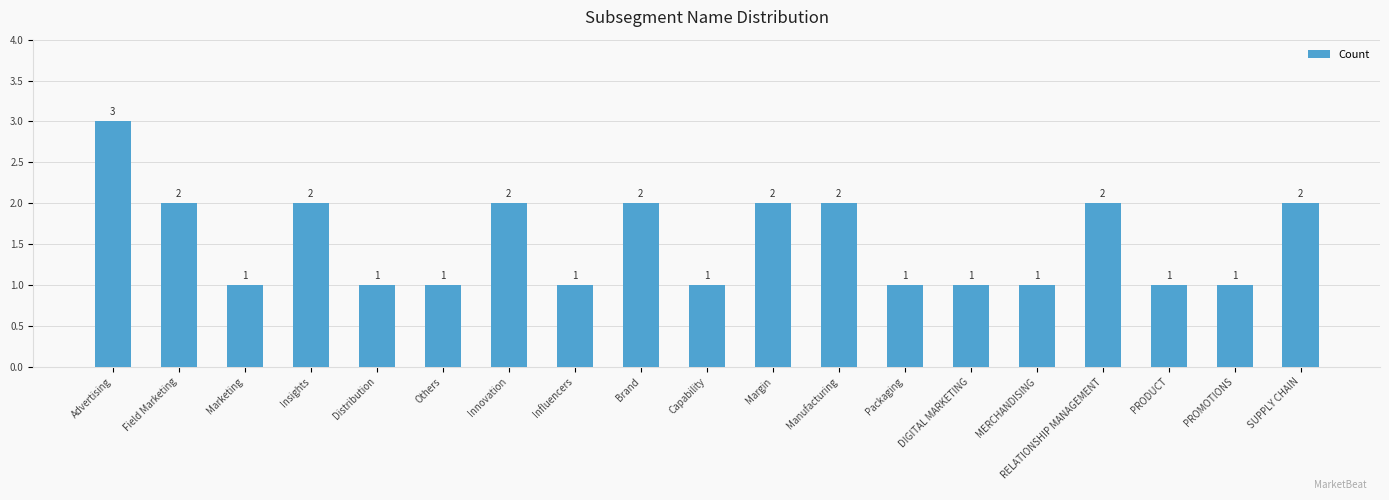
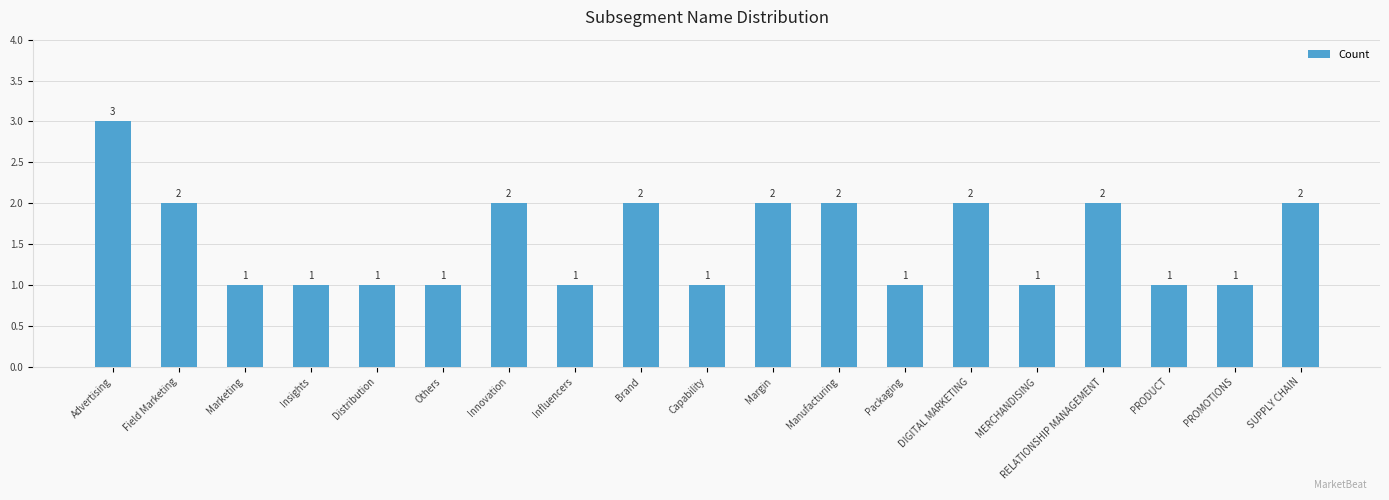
  {
    "Advertising": 3,
    "Field Marketing": 2,
    "Marketing": 1,
-   "Insights": 2,
+   "Insights": 1,
    "Distribution": 1,
    "Others": 1,
    "Innovation": 2,
    "Influencers": 1,
    "Brand": 2,
    "Capability": 1,
    "Margin": 2,
    "Manufacturing": 2,
    "Packaging": 1,
-   "DIGITAL MARKETING": 1,
+   "DIGITAL MARKETING": 2,
    "MERCHANDISING": 1,
    "RELATIONSHIP MANAGEMENT": 2,
    "PRODUCT": 1,
    "PROMOTIONS": 1,
    "SUPPLY CHAIN": 2
  }
